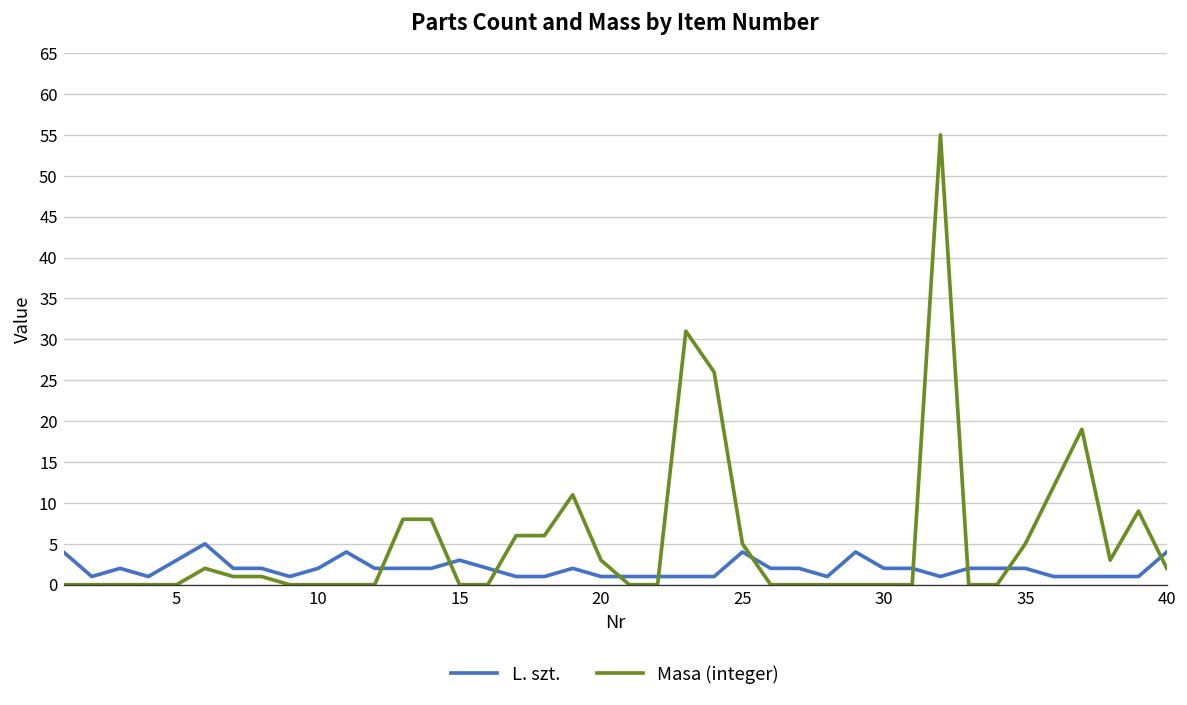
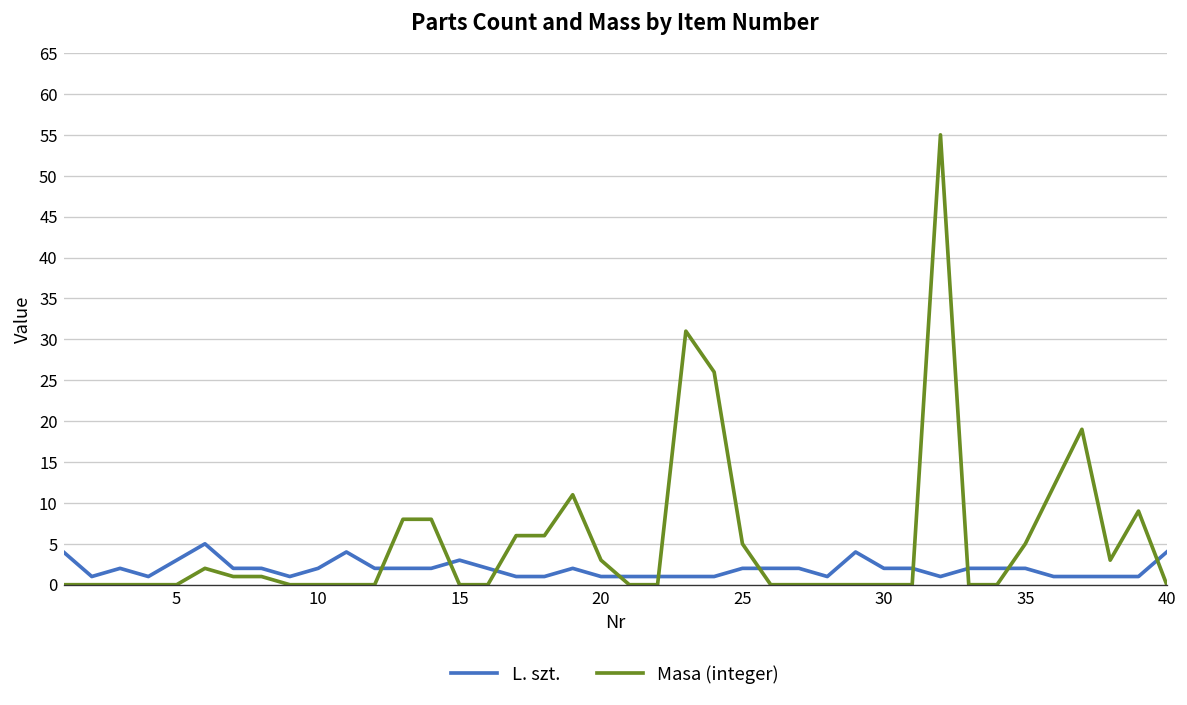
  {
    "L. szt.": {
      "5": 3,
      "10": 2,
      "15": 3,
      "20": 1,
-     "25": 4,
+     "25": 2,
      "30": 2,
      "35": 2,
      "40": 4
    },
    "Masa (integer)": {
      "5": 0,
      "10": 0,
      "15": 0,
      "20": 3,
      "25": 5,
      "30": 0,
      "35": 5,
-     "40": 2
+     "40": 0
    }
  }
